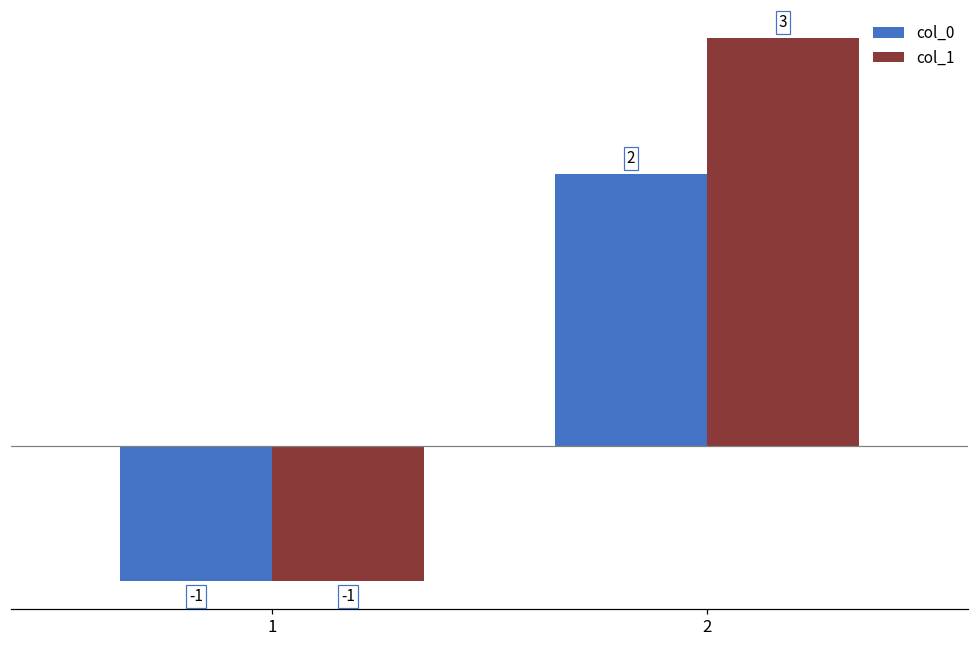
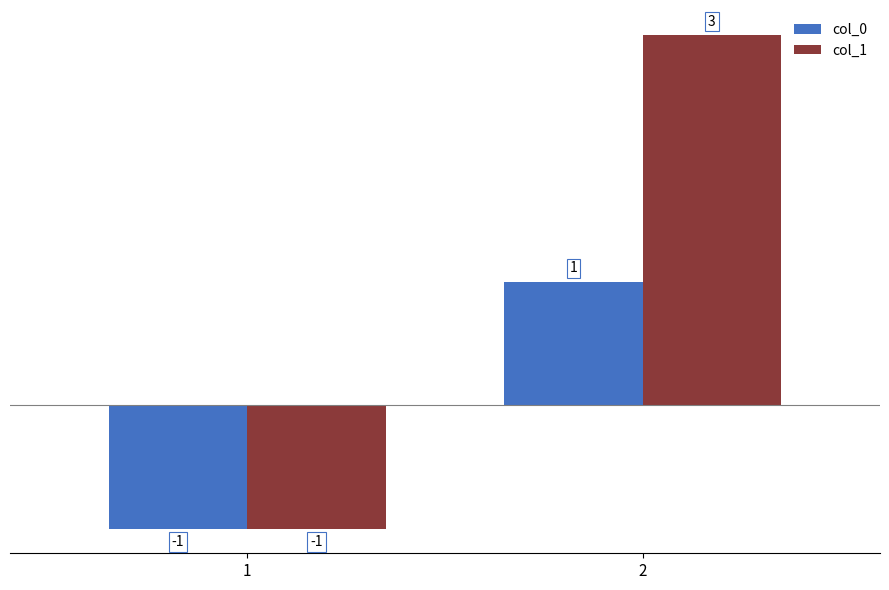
  {
    "col_0": {
-     "2": 2
+     "2": 1
    }
  }
